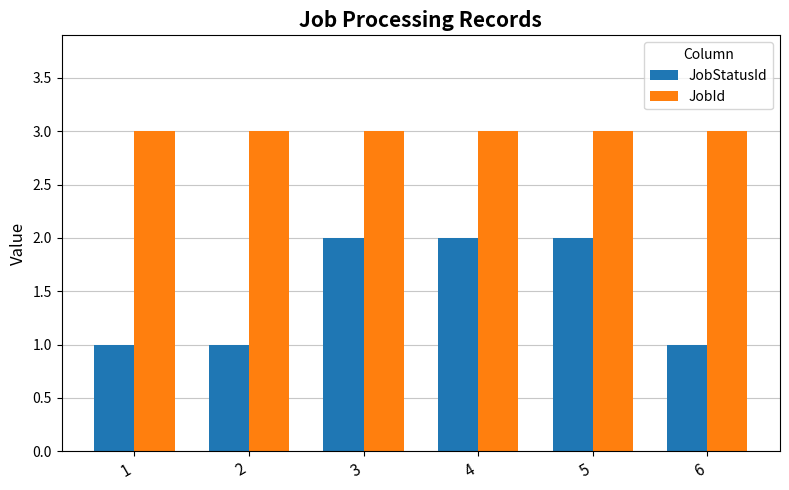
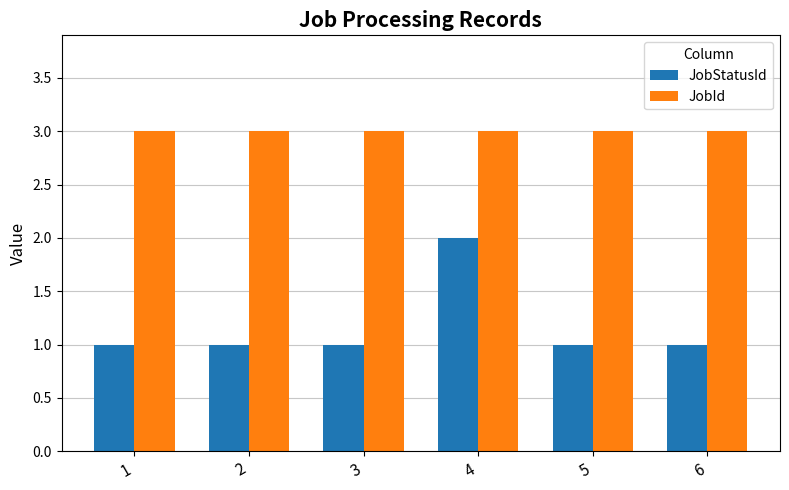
  {
    "JobStatusId": {
      "1": 1,
      "2": 1,
-     "3": 2,
+     "3": 1,
      "4": 2,
-     "5": 2,
+     "5": 1,
      "6": 1
    },
    "JobId": {
      "1": 3,
      "2": 3,
      "3": 3,
      "4": 3,
      "5": 3,
      "6": 3
    }
  }
